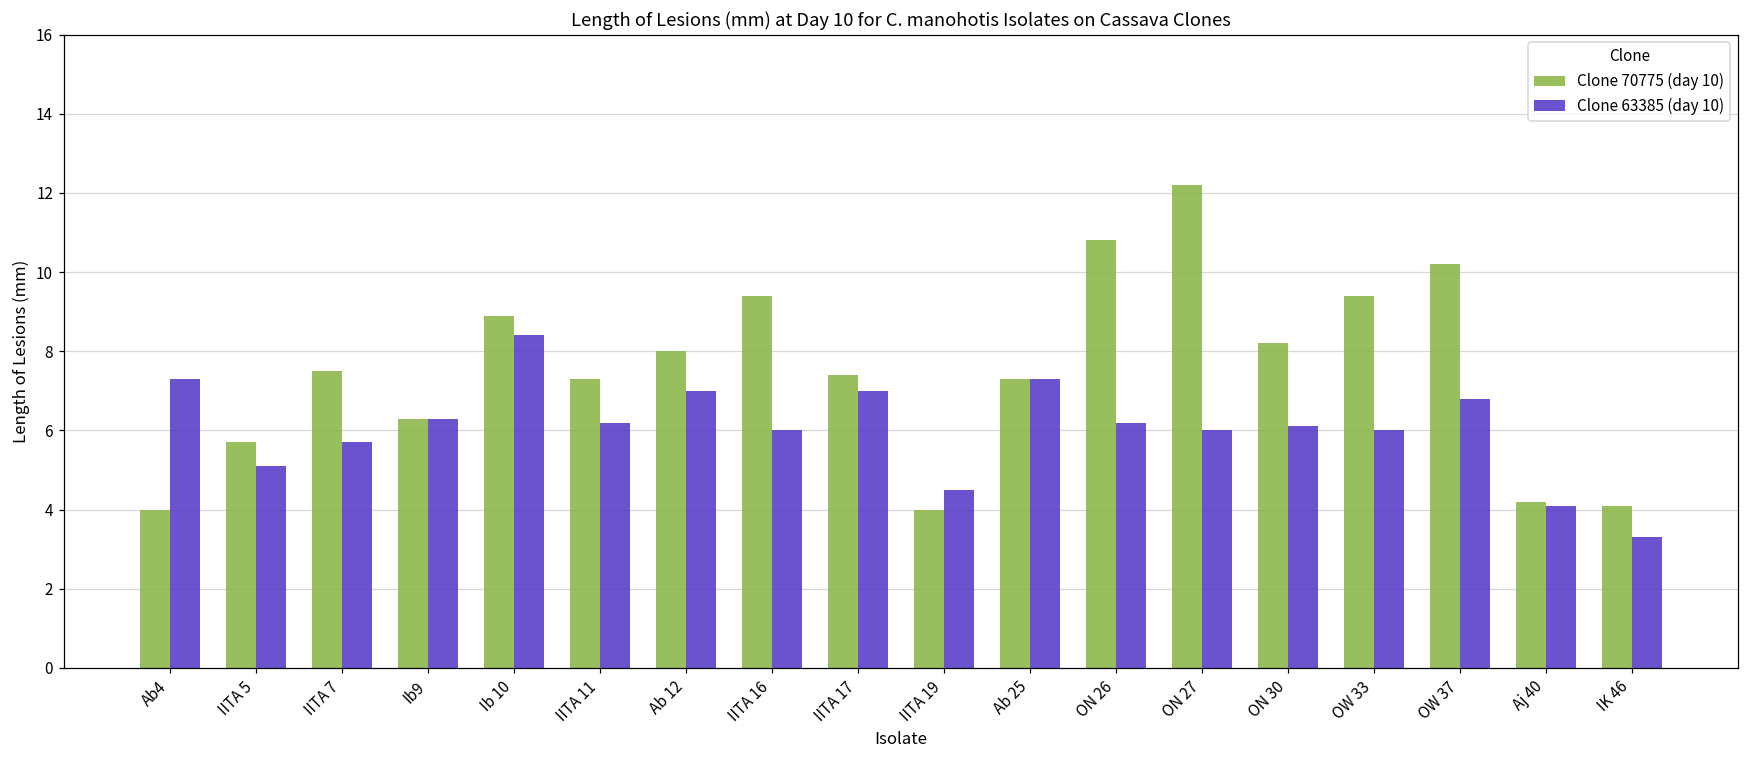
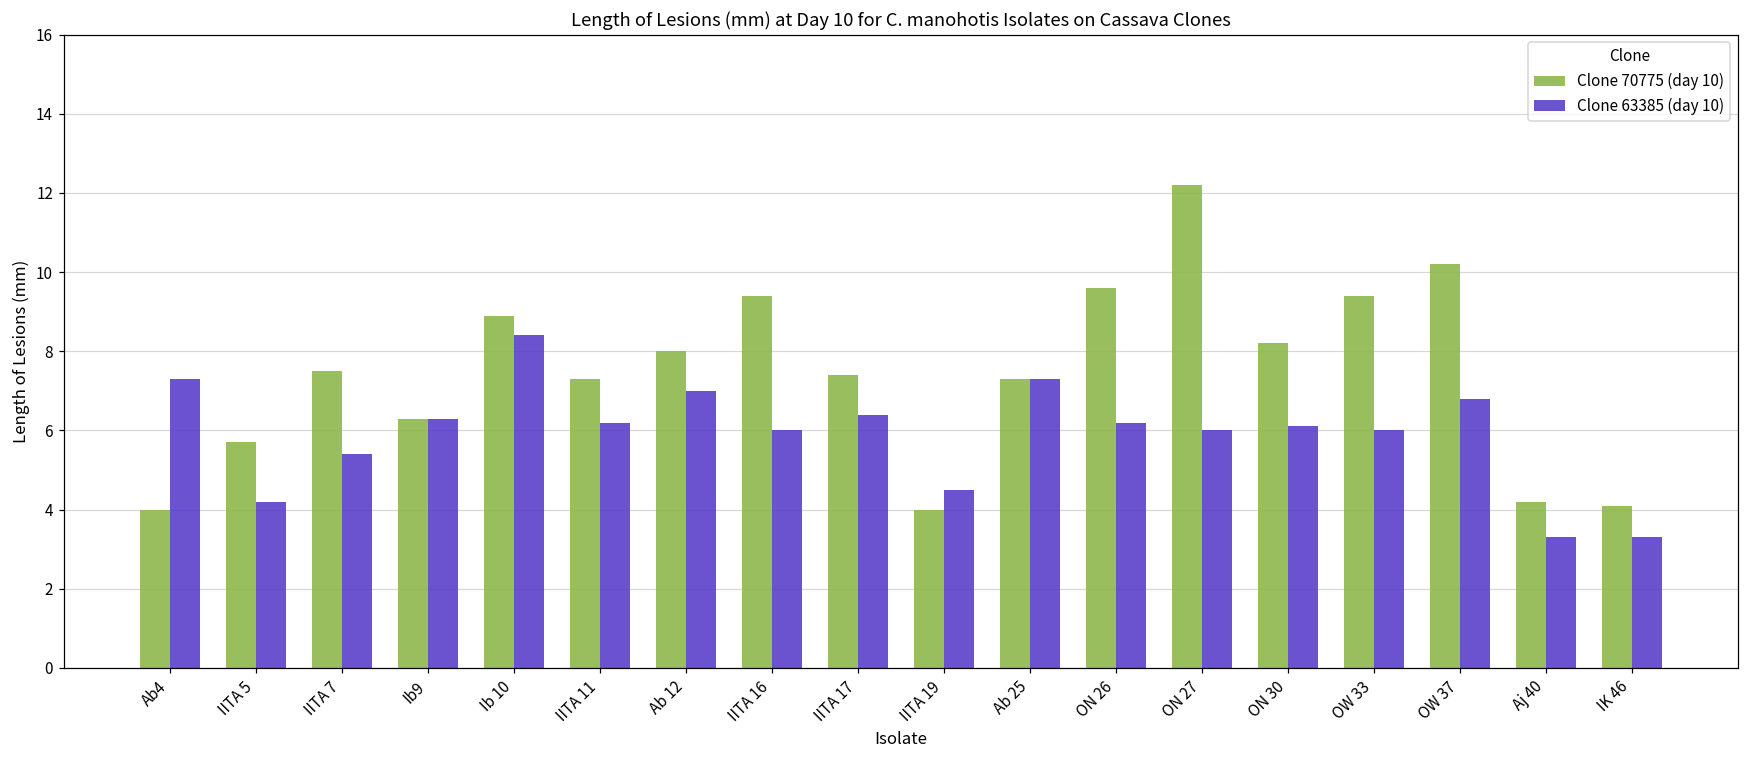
  {
    "Clone 70775 (day 10)": {
      "Ab4": 4.0,
      "IITA 5": 5.7,
      "IITA 7": 7.5,
      "Ib9": 6.3,
      "Ib 10": 8.9,
      "IITA 11": 7.3,
      "Ab 12": 8.0,
      "IITA 16": 9.4,
      "IITA 17": 7.4,
      "IITA 19": 4.0,
      "Ab 25": 7.3,
-     "ON 26": 10.8,
+     "ON 26": 9.6,
      "ON 27": 12.2,
      "ON 30": 8.2,
      "OW 33": 9.4,
      "OW 37": 10.2,
      "Aj 40": 4.2,
      "IK 46": 4.1
    },
    "Clone 63385 (day 10)": {
      "Ab4": 7.3,
-     "IITA 5": 5.1,
-     "IITA 7": 5.7,
+     "IITA 5": 4.2,
+     "IITA 7": 5.4,
      "Ib9": 6.3,
      "Ib 10": 8.4,
      "IITA 11": 6.2,
      "Ab 12": 7.0,
      "IITA 16": 6.0,
-     "IITA 17": 7.0,
+     "IITA 17": 6.4,
      "IITA 19": 4.5,
      "Ab 25": 7.3,
      "ON 26": 6.2,
      "ON 27": 6.0,
      "ON 30": 6.1,
      "OW 33": 6.0,
      "OW 37": 6.8,
-     "Aj 40": 4.1,
+     "Aj 40": 3.3,
      "IK 46": 3.3
    }
  }
